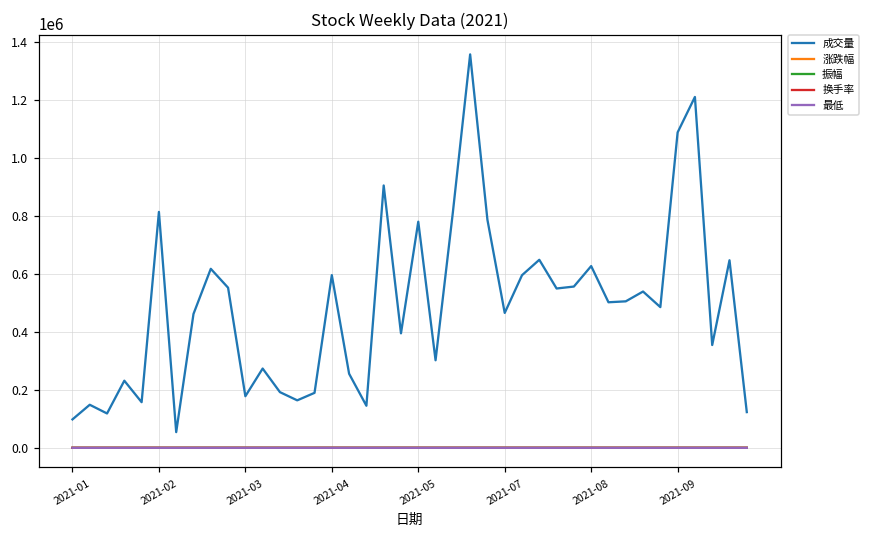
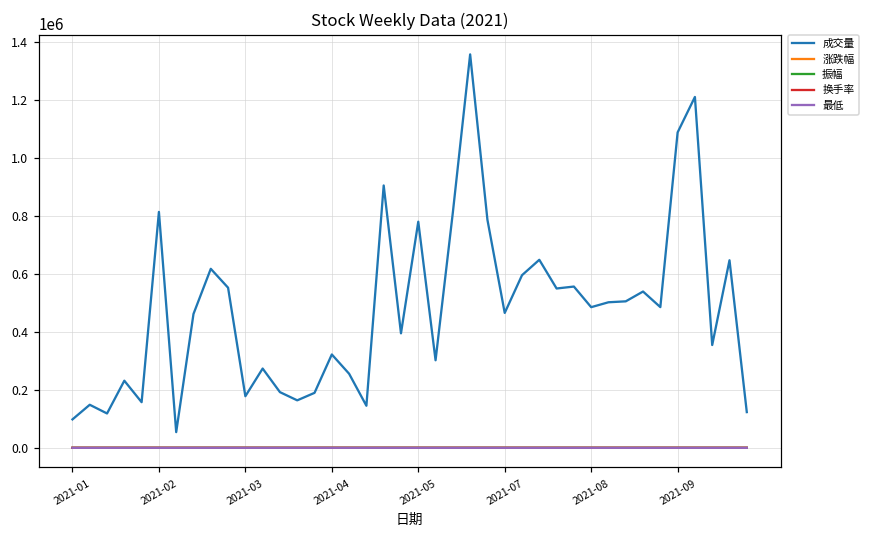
  {
    "成交量": {
      "2021-01": 100000,
      "2021-02": 810000,
      "2021-03": 180000,
-     "2021-04": 600000,
+     "2021-04": 320000,
      "2021-05": 780000,
      "2021-07": 470000,
-     "2021-08": 630000,
+     "2021-08": 490000,
      "2021-09": 1090000
    },
    "最低": {
      "2021-01": 0,
      "2021-02": 0,
      "2021-03": 0,
      "2021-04": 0,
      "2021-05": 0,
      "2021-07": 0,
      "2021-08": 0,
      "2021-09": 0
    }
  }
